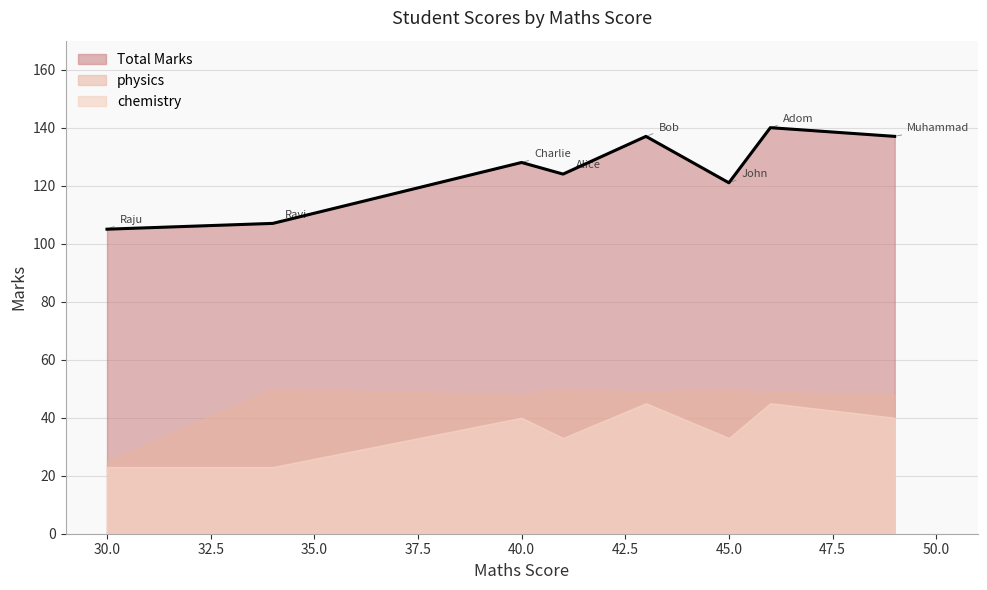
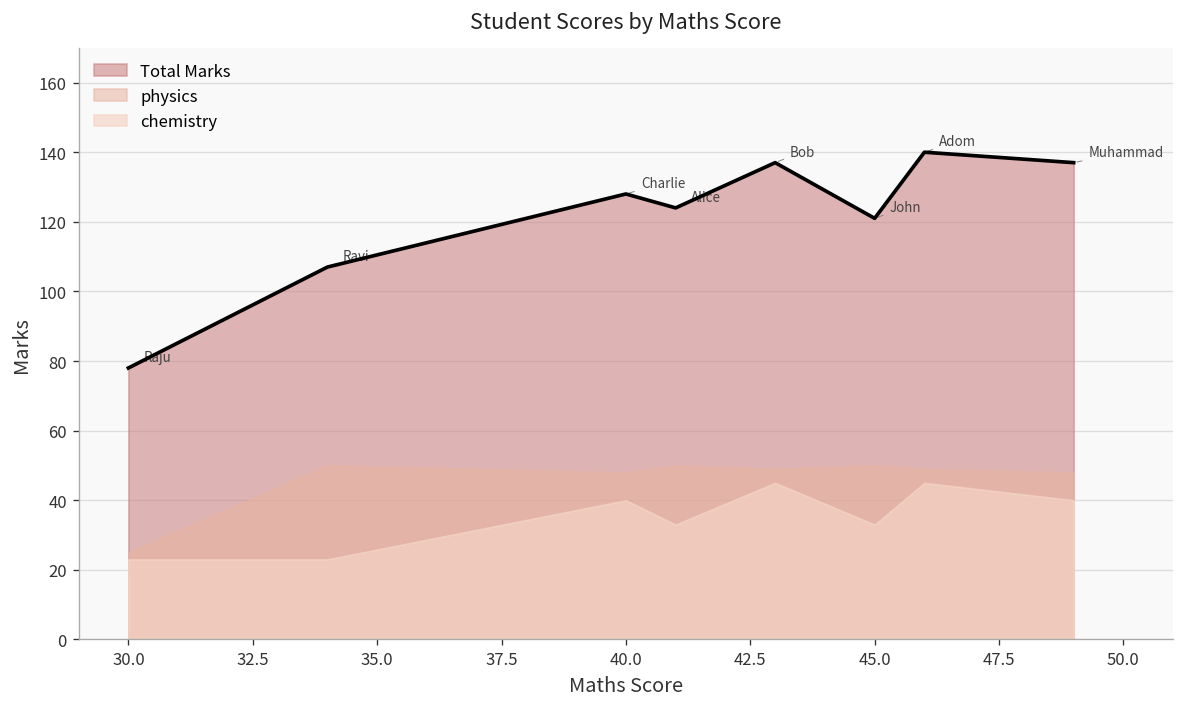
  {
    "Total Marks": {
-     "30.0": 105,
+     "30.0": 78,
      "40.0": 128,
      "45.0": 121
    }
  }
